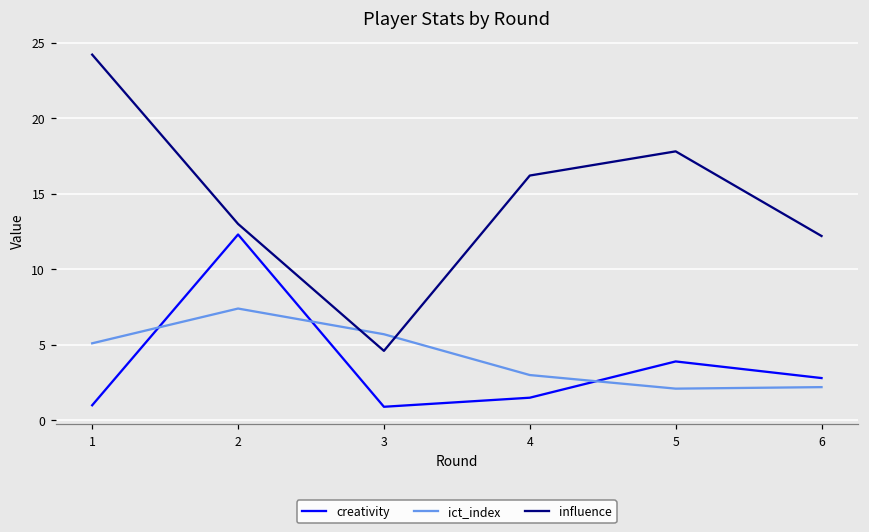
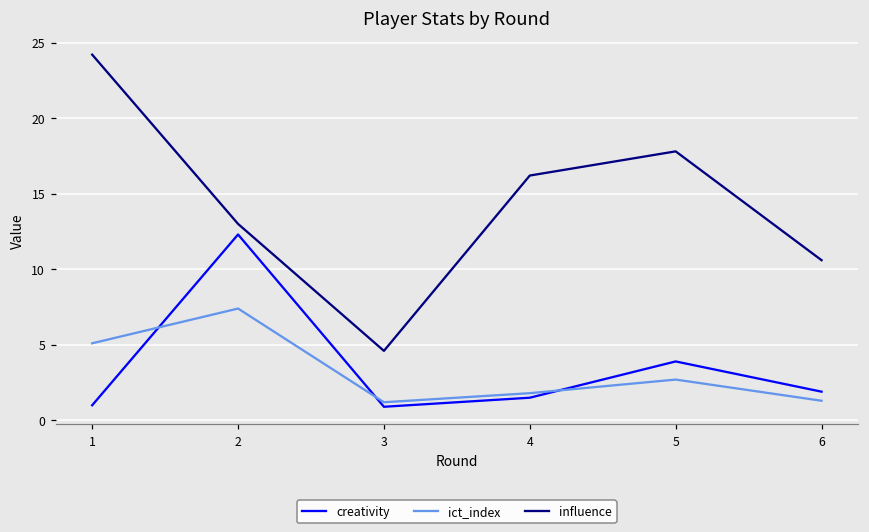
  {
    "creativity": {
      "1": 1.0,
      "2": 12.3,
      "3": 0.9,
      "4": 1.5,
      "5": 3.9,
-     "6": 2.8
+     "6": 1.9
    },
    "ict_index": {
      "1": 5.1,
      "2": 7.4,
-     "3": 5.7,
-     "4": 3.0,
-     "5": 2.1,
-     "6": 2.2
+     "3": 1.2,
+     "4": 1.8,
+     "5": 2.7,
+     "6": 1.3
    },
    "influence": {
      "1": 24.2,
      "2": 13.0,
      "3": 4.6,
      "4": 16.2,
      "5": 17.8,
-     "6": 12.2
+     "6": 10.6
    }
  }
